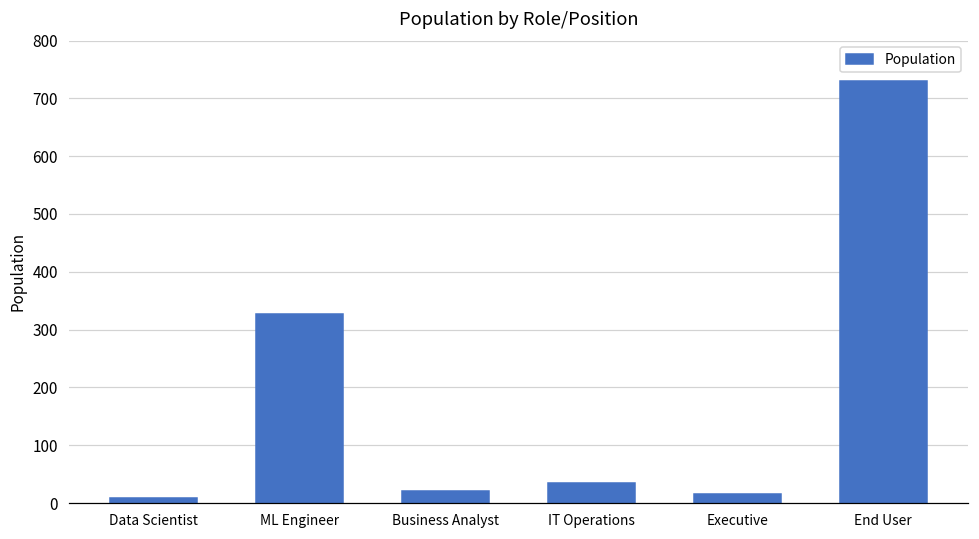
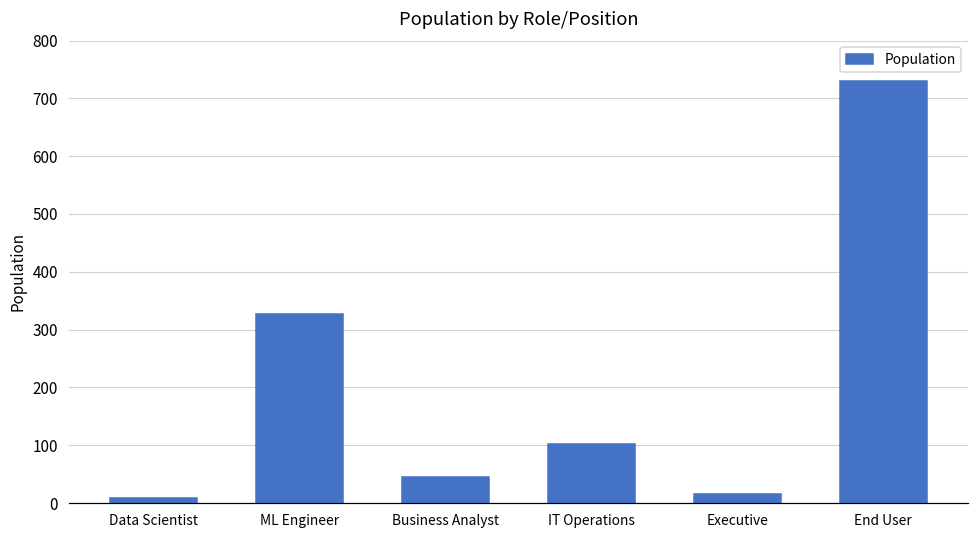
  {
    "Data Scientist": 10,
    "ML Engineer": 330,
-   "Business Analyst": 20,
-   "IT Operations": 40,
+   "Business Analyst": 50,
+   "IT Operations": 100,
    "Executive": 20,
    "End User": 730
  }
